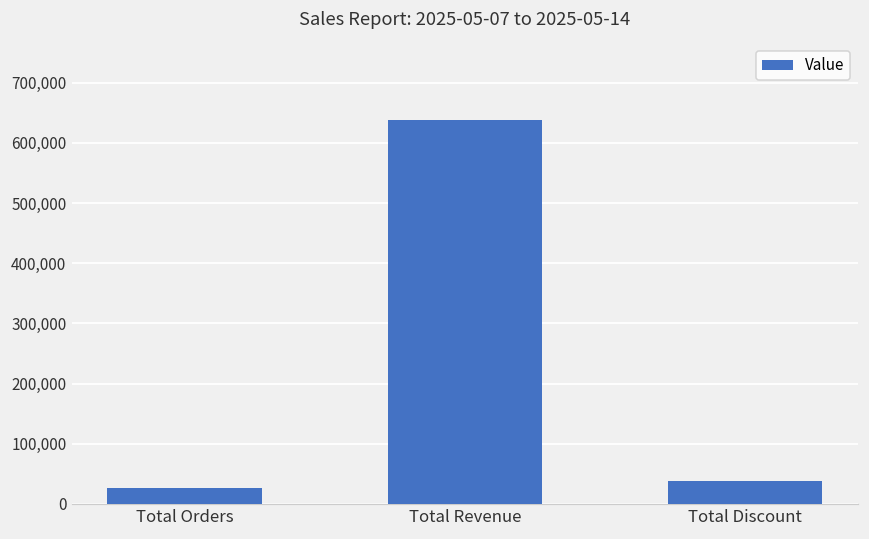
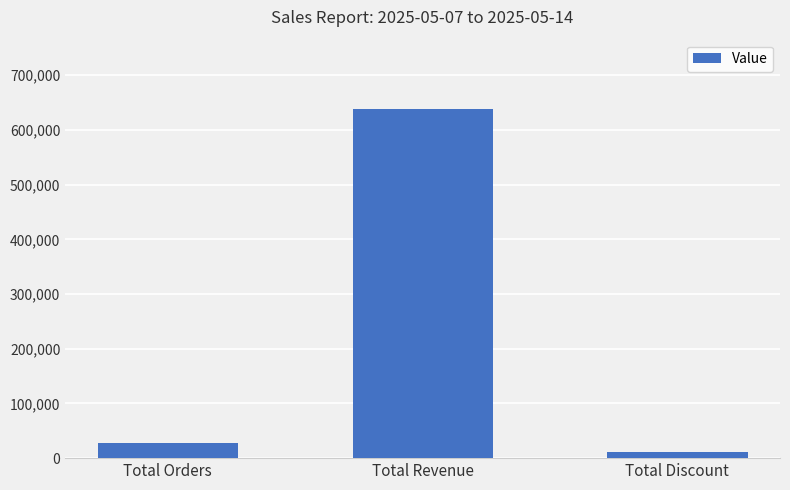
  {
    "Total Orders": "30,000",
    "Total Revenue": "640,000",
-   "Total Discount": "40,000"
+   "Total Discount": "10,000"
  }
